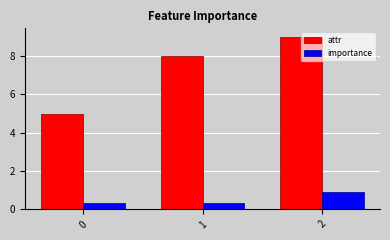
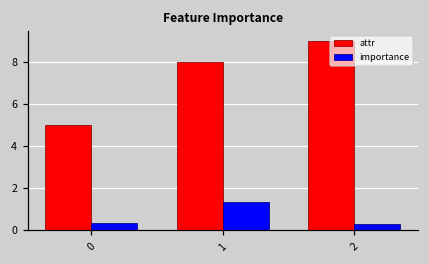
  {
    "attr": {
      "0": 5.0,
      "1": 8.0
    },
    "importance": {
      "0": 0.4,
-     "1": 0.3,
-     "2": 0.9
+     "1": 1.4,
+     "2": 0.3
    }
  }
